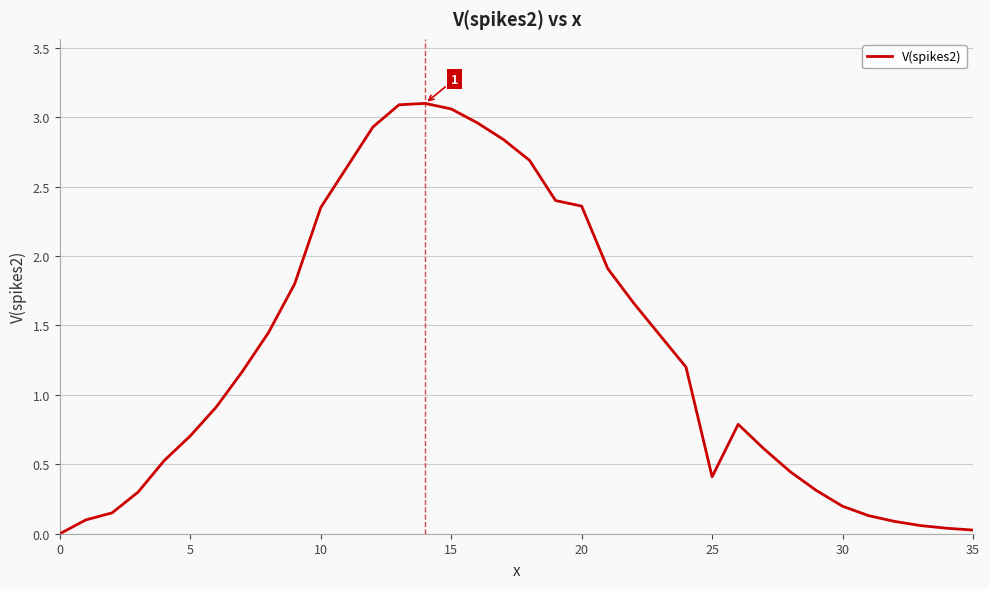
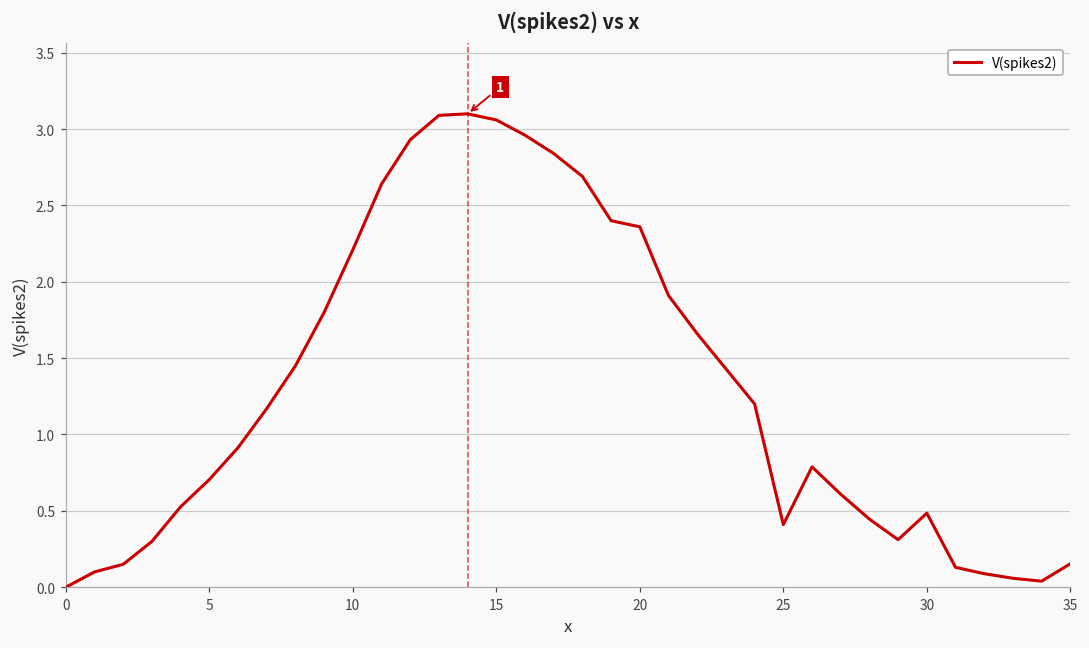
  {
    "0": 0.00,
    "5": 0.71,
-   "10": 2.35,
+   "10": 2.21,
    "15": 3.06,
    "20": 2.36,
    "25": 0.41,
-   "30": 0.20,
-   "35": 0.03
+   "30": 0.49,
+   "35": 0.15
  }
